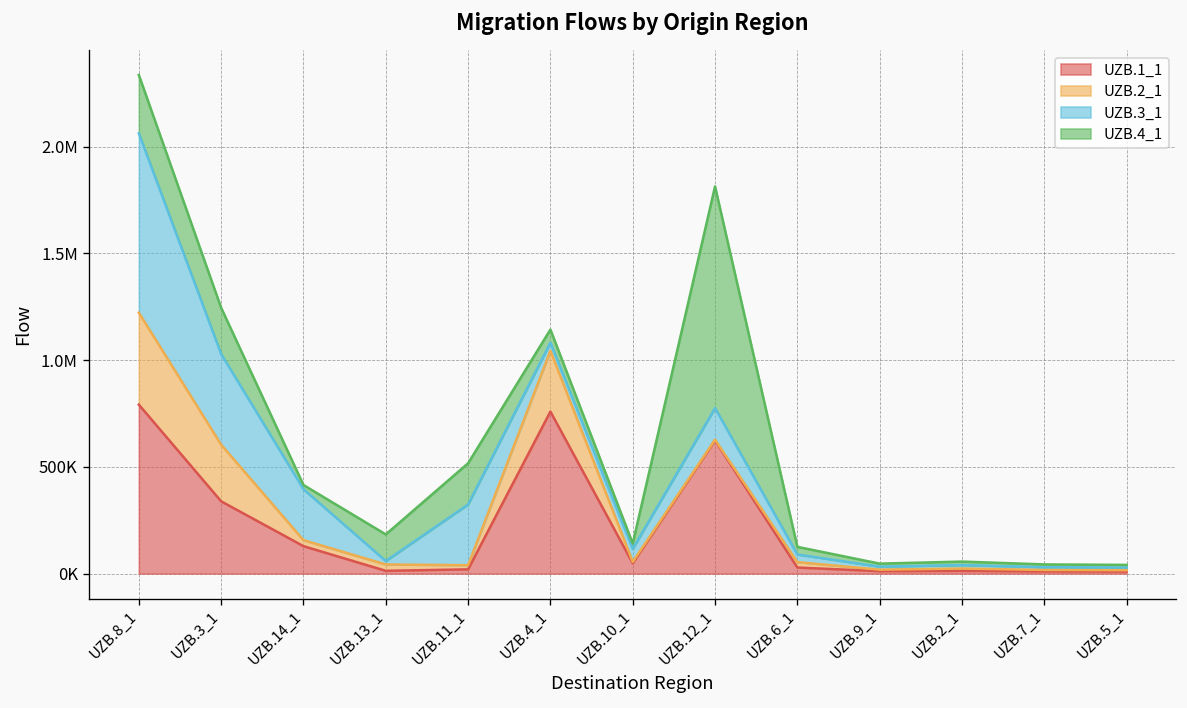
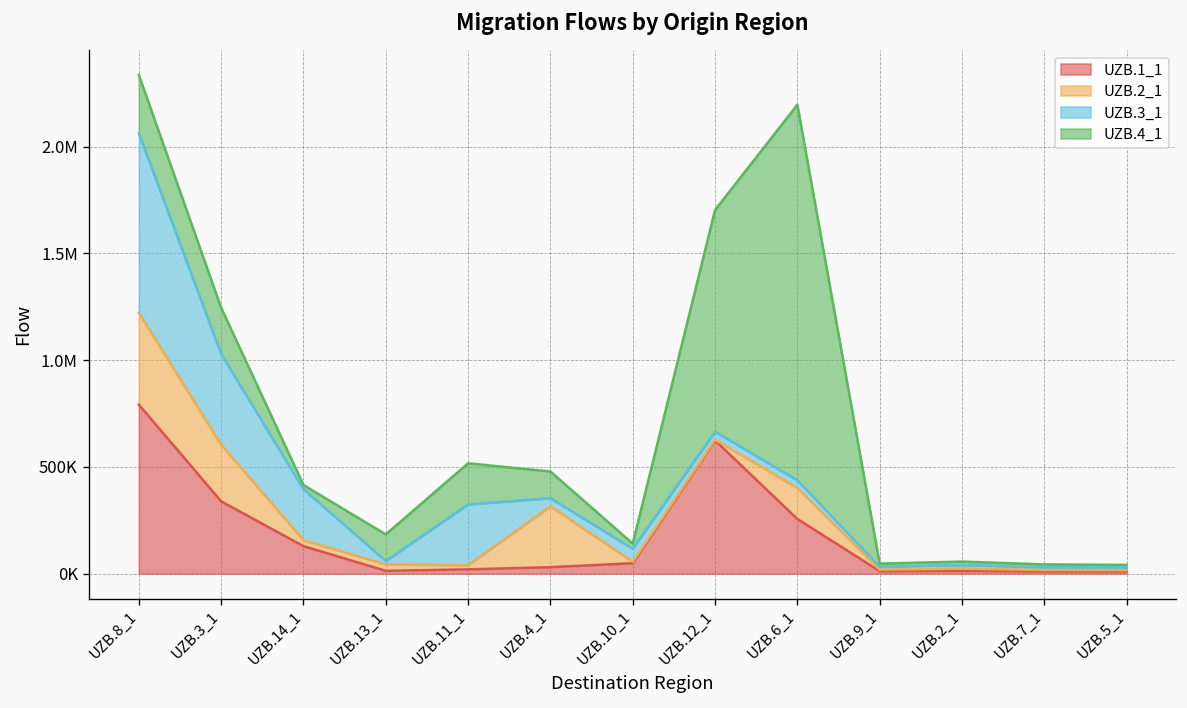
  {
    "UZB.1_1": {
      "UZB.8_1": 790000,
      "UZB.3_1": 340000,
      "UZB.14_1": 130000,
      "UZB.13_1": 10000,
      "UZB.11_1": 20000,
-     "UZB.4_1": 760000,
-     "UZB.6_1": 30000
+     "UZB.4_1": 30000,
+     "UZB.6_1": 260000
    },
    "UZB.2_1": {
      "UZB.8_1": 430000,
      "UZB.3_1": 270000,
      "UZB.14_1": 30000,
      "UZB.13_1": 30000,
      "UZB.11_1": 20000,
      "UZB.4_1": 290000,
-     "UZB.6_1": 30000
+     "UZB.6_1": 150000
    },
    "UZB.3_1": {
      "UZB.8_1": 840000,
      "UZB.3_1": 420000,
      "UZB.14_1": 240000,
      "UZB.13_1": 20000,
      "UZB.11_1": 280000,
      "UZB.4_1": 40000,
      "UZB.10_1": 60000,
-     "UZB.12_1": 150000,
+     "UZB.12_1": 40000,
      "UZB.6_1": 40000,
      "UZB.2_1": 20000
    },
    "UZB.4_1": {
      "UZB.8_1": 270000,
      "UZB.3_1": 220000,
      "UZB.14_1": 20000,
      "UZB.13_1": 120000,
      "UZB.11_1": 190000,
-     "UZB.4_1": 60000,
+     "UZB.4_1": 130000,
      "UZB.10_1": 20000,
      "UZB.12_1": 1040000,
-     "UZB.6_1": 40000,
+     "UZB.6_1": 1760000,
      "UZB.2_1": 20000
    }
  }
